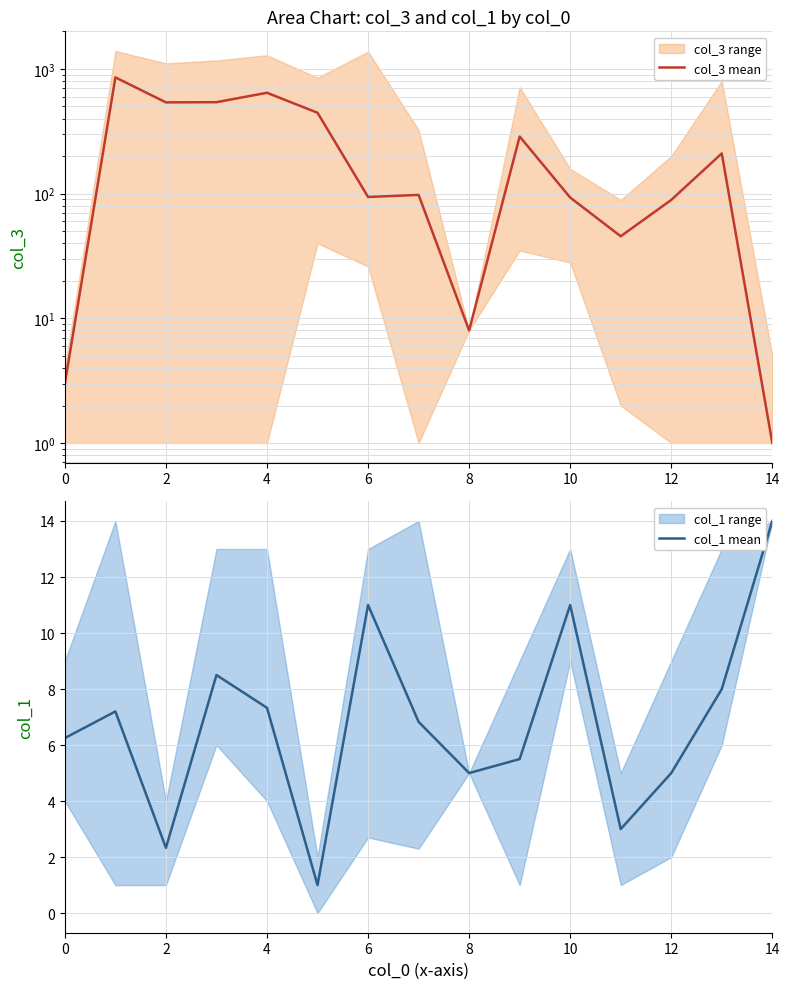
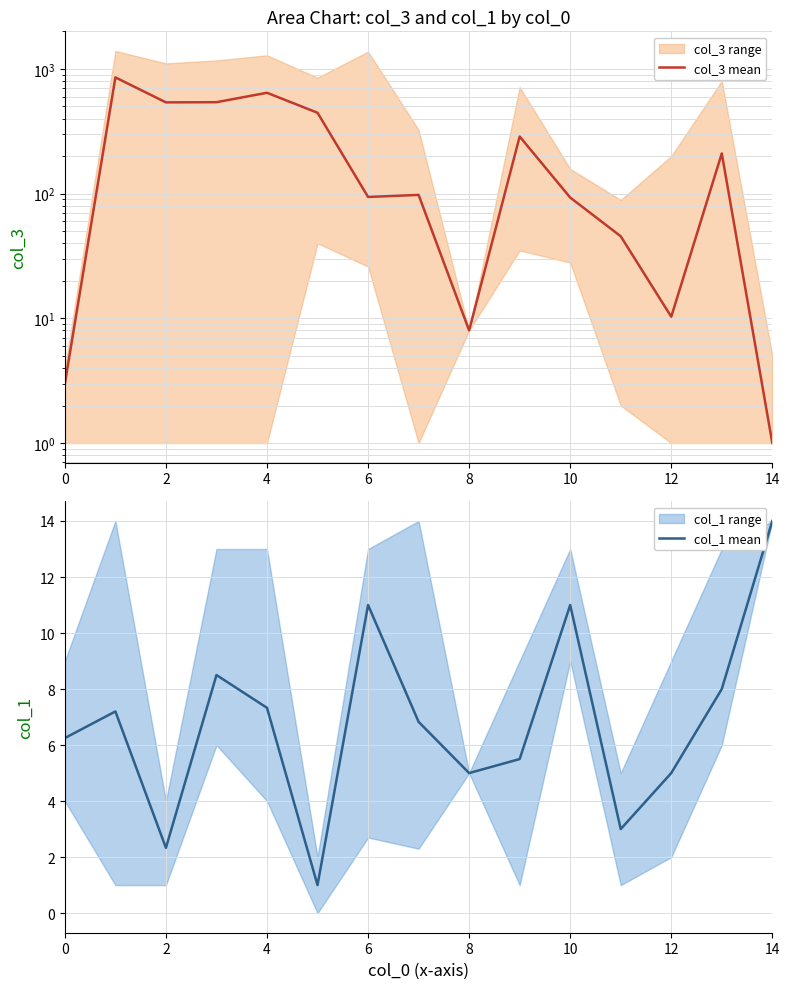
  {
    "Area Chart: col_3 and col_1 by col_0": {
      "col_3 mean": {
        "0": 3,
        "2": 540,
        "4": 600,
        "6": 90,
        "10": 90,
-       "12": 90,
+       "12": 10,
        "14": 1
      }
    }
  }
